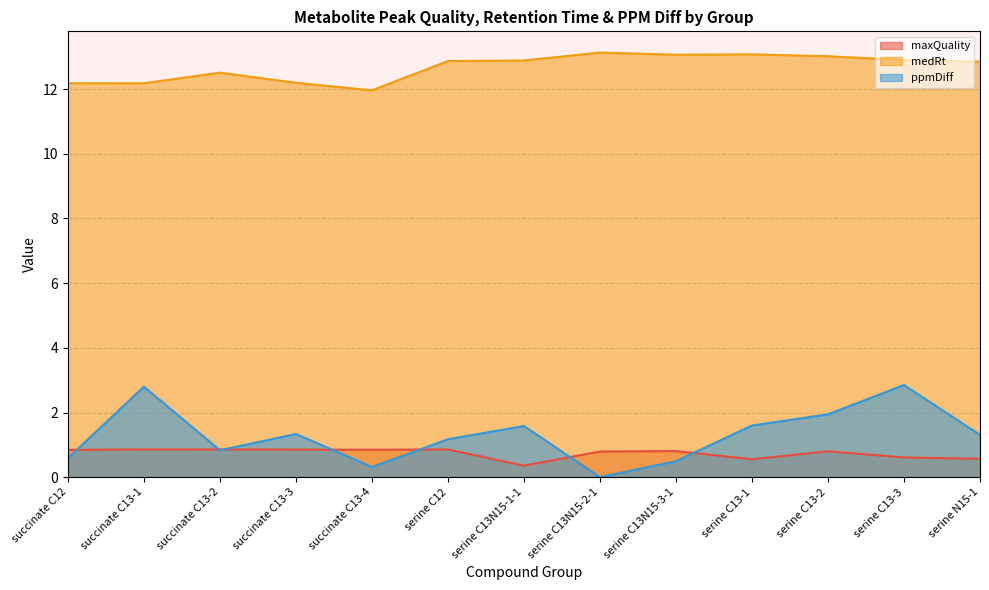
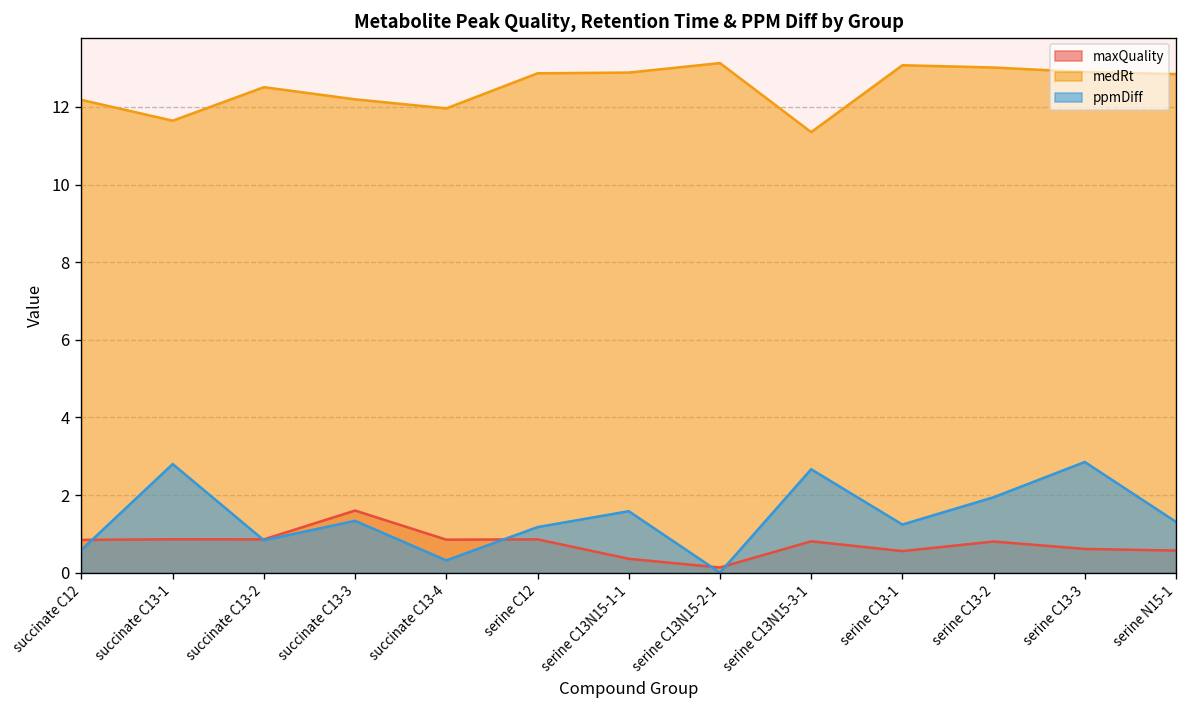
  {
    "maxQuality": {
      "succinate C12": 0.8,
      "succinate C13-1": 0.9,
-     "succinate C13-3": 0.9,
+     "succinate C13-3": 1.6,
      "succinate C13-4": 0.8,
      "serine C12": 0.9,
      "serine C13N15-1-1": 0.4,
-     "serine C13N15-2-1": 0.8,
+     "serine C13N15-2-1": 0.1,
      "serine C13N15-3-1": 0.8,
      "serine C13-1": 0.6,
      "serine C13-2": 0.8,
      "serine C13-3": 0.6,
      "serine N15-1": 0.6
    },
    "medRt": {
      "succinate C12": 12.2,
-     "succinate C13-1": 12.2,
+     "succinate C13-1": 11.6,
      "succinate C13-2": 12.5,
      "succinate C13-3": 12.2,
      "succinate C13-4": 12.0,
      "serine C12": 12.9,
      "serine C13N15-1-1": 12.9,
      "serine C13N15-2-1": 13.1,
-     "serine C13N15-3-1": 13.1,
+     "serine C13N15-3-1": 11.4,
      "serine C13-1": 13.1,
      "serine C13-2": 13.0,
      "serine N15-1": 12.8
    },
    "ppmDiff": {
      "succinate C12": 0.6,
      "succinate C13-1": 2.8,
      "succinate C13-3": 1.3,
      "succinate C13-4": 0.3,
      "serine C12": 1.2,
      "serine C13N15-1-1": 1.6,
      "serine C13N15-2-1": 0.0,
-     "serine C13N15-3-1": 0.5,
-     "serine C13-1": 1.6,
+     "serine C13N15-3-1": 2.7,
+     "serine C13-1": 1.2,
      "serine C13-2": 1.9,
      "serine C13-3": 2.9,
      "serine N15-1": 1.3
    }
  }
